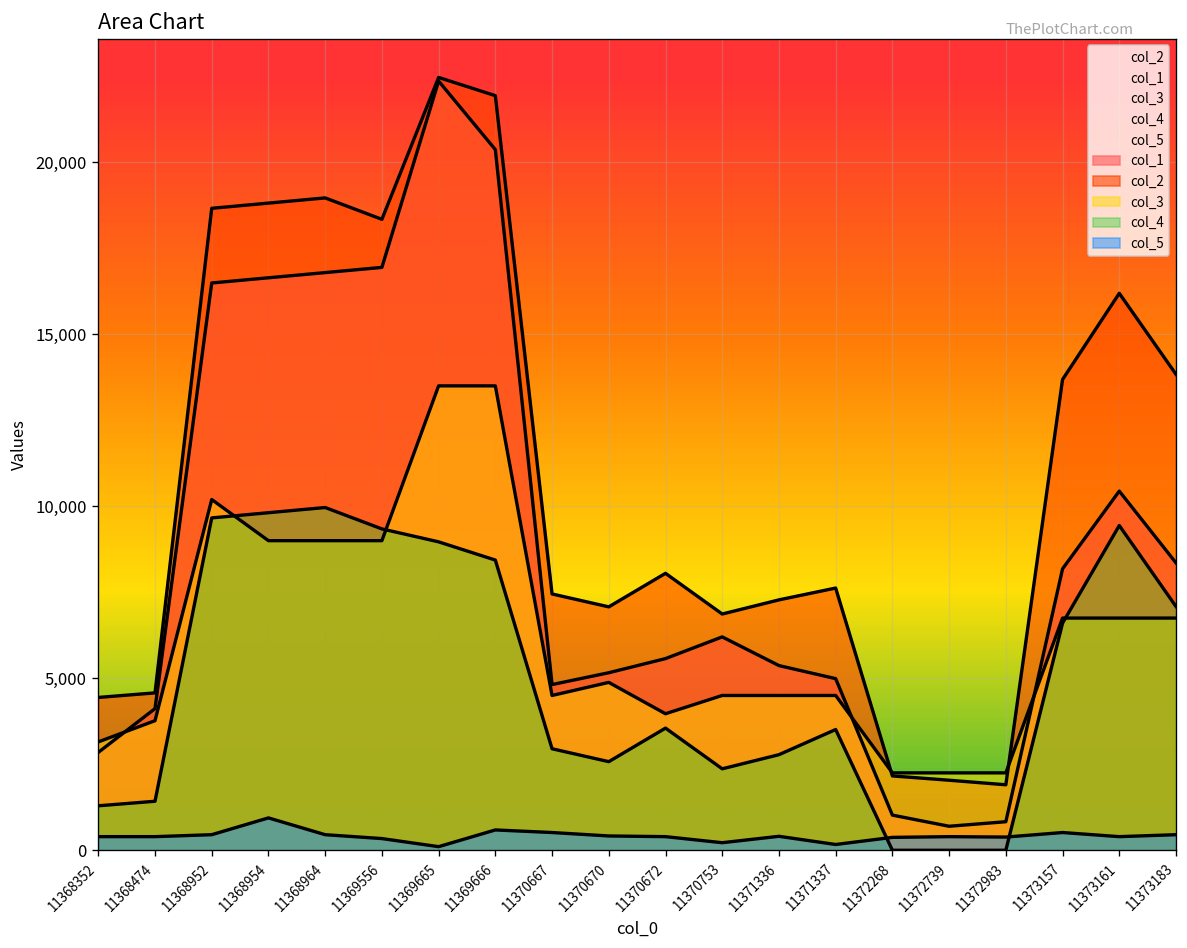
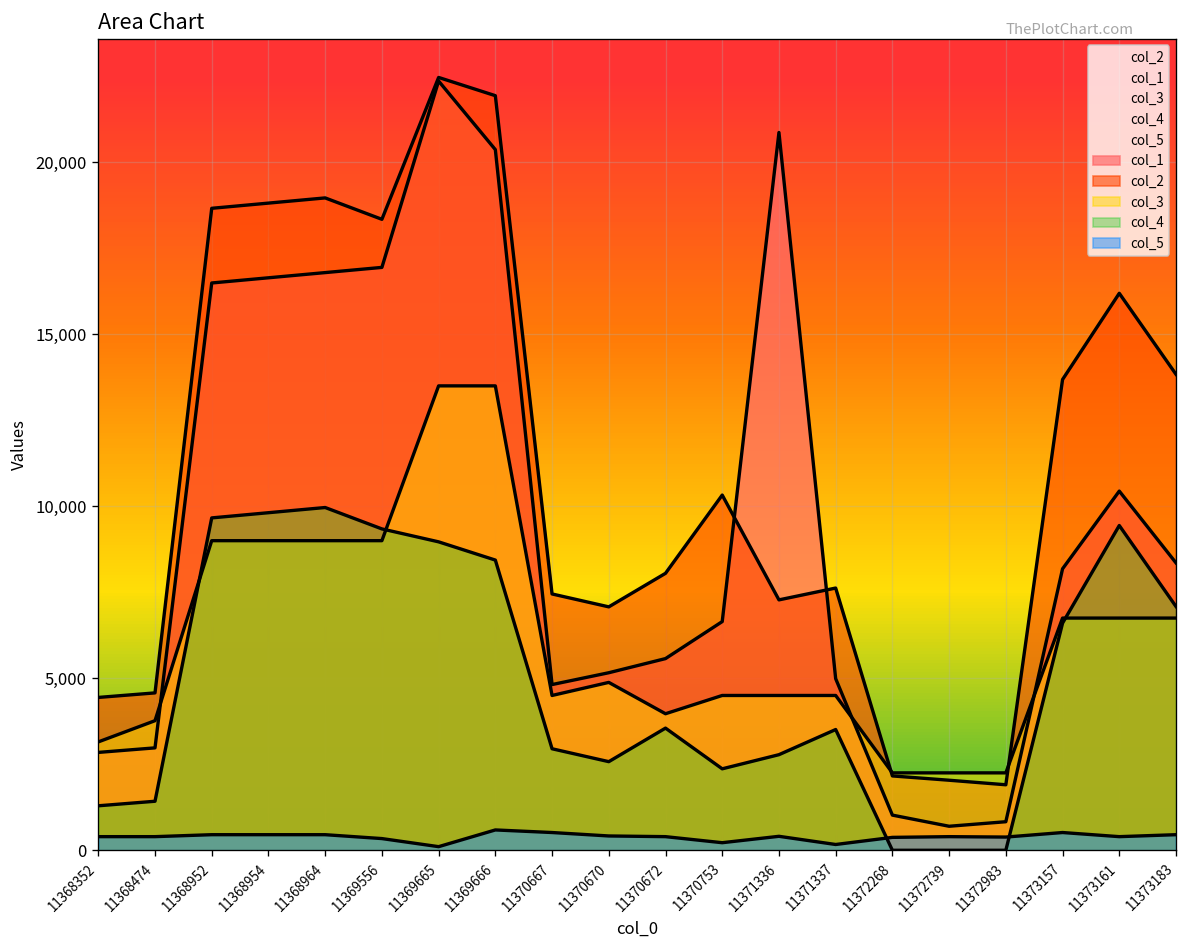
  {
    "col_2": {
      "11368352": "4,400",
      "11368474": "4,600",
      "11368952": "18,700",
      "11368954": "18,800",
      "11368964": "19,000",
      "11369556": "18,300",
      "11369665": "22,500",
      "11369666": "21,900",
      "11370667": "7,500",
      "11370670": "7,100",
      "11370672": "8,100",
-     "11370753": "6,900",
+     "11370753": "10,300",
      "11371336": "7,300",
      "11371337": "7,600",
      "11372739": "2,000",
      "11372983": "1,900",
      "11373157": "13,700",
      "11373161": "16,200",
      "11373183": "13,800"
    },
    "col_1": {
      "11368352": "2,800",
-     "11368474": "4,100",
+     "11368474": "3,000",
      "11368952": "16,500",
      "11368954": "16,600",
      "11368964": "16,800",
      "11369556": "16,900",
      "11369665": "22,400",
      "11369666": "20,400",
      "11370667": "4,800",
      "11370670": "5,200",
      "11370672": "5,600",
-     "11370753": "6,200",
-     "11371336": "5,400",
+     "11370753": "6,600",
+     "11371336": "20,900",
      "11371337": "5,000",
      "11372268": "1,000",
      "11372739": "700",
      "11372983": "800",
      "11373157": "8,200",
      "11373161": "10,400",
      "11373183": "8,400"
    },
    "col_3": {
      "11368352": "3,200",
      "11368474": "3,800",
-     "11368952": "10,200",
+     "11368952": "9,000",
      "11368954": "9,000",
      "11368964": "9,000",
      "11369556": "9,000",
      "11369665": "13,500",
      "11369666": "13,500",
      "11370667": "4,500",
      "11370670": "4,900",
      "11370672": "4,000",
      "11370753": "4,500",
      "11371336": "4,500",
      "11371337": "4,500",
      "11372739": "2,300",
      "11372983": "2,300",
      "11373157": "6,800",
      "11373161": "6,800",
      "11373183": "6,800"
    },
    "col_4": {
      "11368352": "1,300",
      "11368474": "1,400",
      "11368952": "9,700",
      "11368954": "9,800",
      "11368964": "10,000",
      "11369556": "9,300",
      "11369665": "9,000",
      "11369666": "8,400",
      "11370667": "3,000",
      "11370670": "2,600",
      "11370672": "3,600",
      "11370753": "2,400",
      "11371336": "2,800",
      "11371337": "3,500",
      "11372268": "0",
      "11372739": "0",
      "11372983": "0",
      "11373157": "6,600",
      "11373161": "9,400",
      "11373183": "7,100"
    },
    "col_5": {
      "11368352": "400",
      "11368474": "400",
      "11368952": "500",
-     "11368954": "900",
+     "11368954": "500",
      "11368964": "500",
      "11369556": "300",
      "11369665": "100",
      "11369666": "600",
      "11370667": "500",
      "11370670": "400",
      "11370672": "400",
      "11370753": "200",
      "11371336": "400",
      "11371337": "200",
      "11372268": "400",
      "11372739": "400",
      "11372983": "400",
      "11373157": "500",
      "11373161": "400",
      "11373183": "500"
    }
  }
